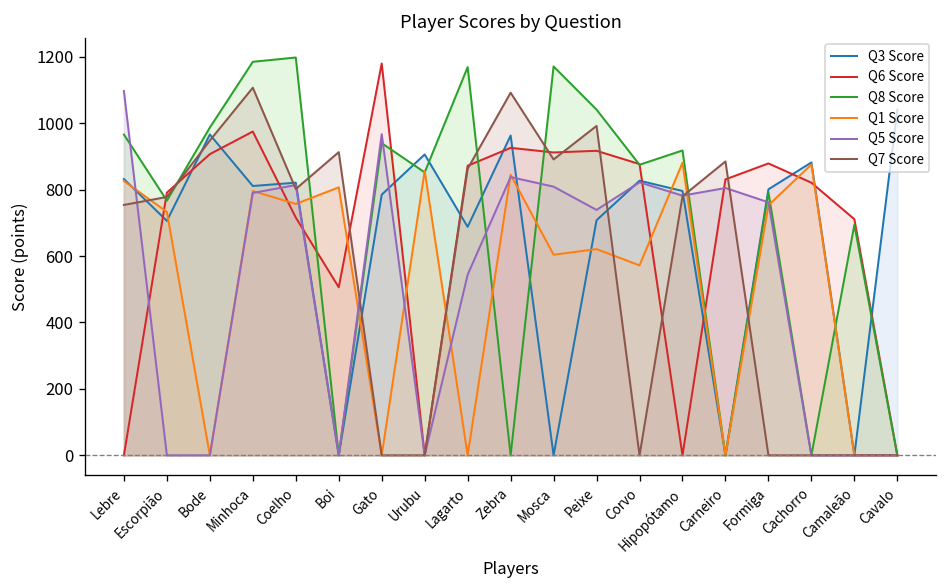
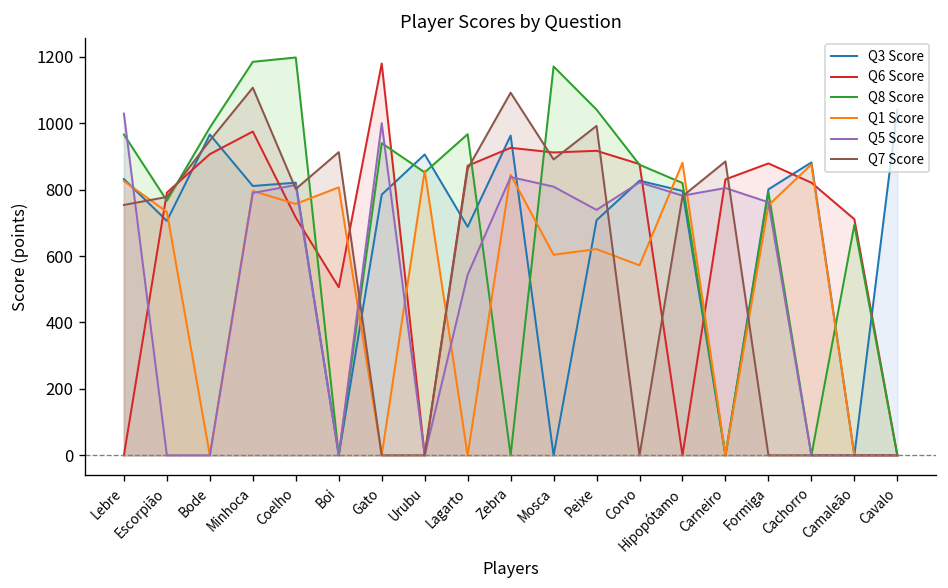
  {
    "Q3 Score": {
      "Escorpião": 710,
      "Bode": 970,
      "Minhoca": 810,
      "Gato": 790,
      "Urubu": 910,
      "Lagarto": 690,
      "Zebra": 960,
      "Mosca": 0,
      "Peixe": 710,
      "Hipopótamo": 800
    },
    "Q6 Score": {
      "Lebre": 0,
      "Escorpião": 790,
      "Bode": 910,
      "Minhoca": 980,
      "Coelho": 720,
      "Boi": 510,
      "Gato": 1180,
      "Zebra": 930,
      "Mosca": 910,
      "Peixe": 920,
      "Hipopótamo": 0,
      "Carneiro": 830,
      "Formiga": 880,
      "Cachorro": 820,
      "Camaleão": 710
    },
    "Q8 Score": {
      "Lebre": 970,
      "Escorpião": 770,
      "Bode": 990,
      "Minhoca": 1190,
      "Coelho": 1200,
      "Gato": 940,
-     "Lagarto": 1170,
+     "Lagarto": 970,
      "Zebra": 0,
      "Mosca": 1170,
      "Peixe": 1040,
-     "Hipopótamo": 920,
+     "Hipopótamo": 820,
      "Camaleão": 690
    },
    "Q1 Score": {
      "Escorpião": 730,
      "Coelho": 760,
      "Boi": 810,
      "Lagarto": 0,
      "Mosca": 600,
      "Peixe": 620,
      "Corvo": 570,
      "Hipopótamo": 880
    },
    "Q5 Score": {
-     "Lebre": 1100,
+     "Lebre": 1030,
      "Escorpião": 0,
-     "Gato": 970,
+     "Gato": 1000,
      "Lagarto": 540,
      "Mosca": 810,
      "Peixe": 740,
      "Carneiro": 810
    },
    "Q7 Score": {
      "Lebre": 750,
      "Escorpião": 780,
      "Bode": 950,
      "Minhoca": 1110,
      "Coelho": 800,
      "Boi": 910,
      "Zebra": 1090,
      "Mosca": 890,
      "Peixe": 990,
      "Corvo": 0,
      "Carneiro": 890,
      "Formiga": 0
    }
  }
